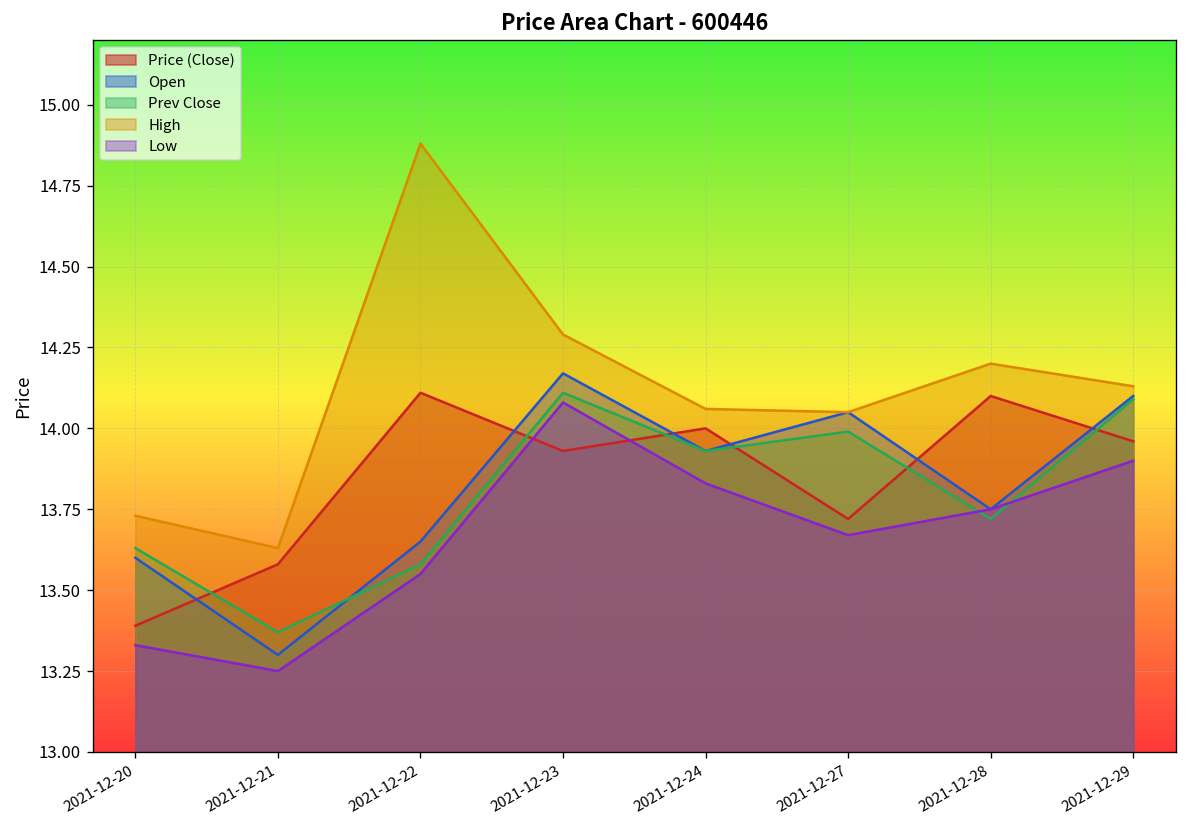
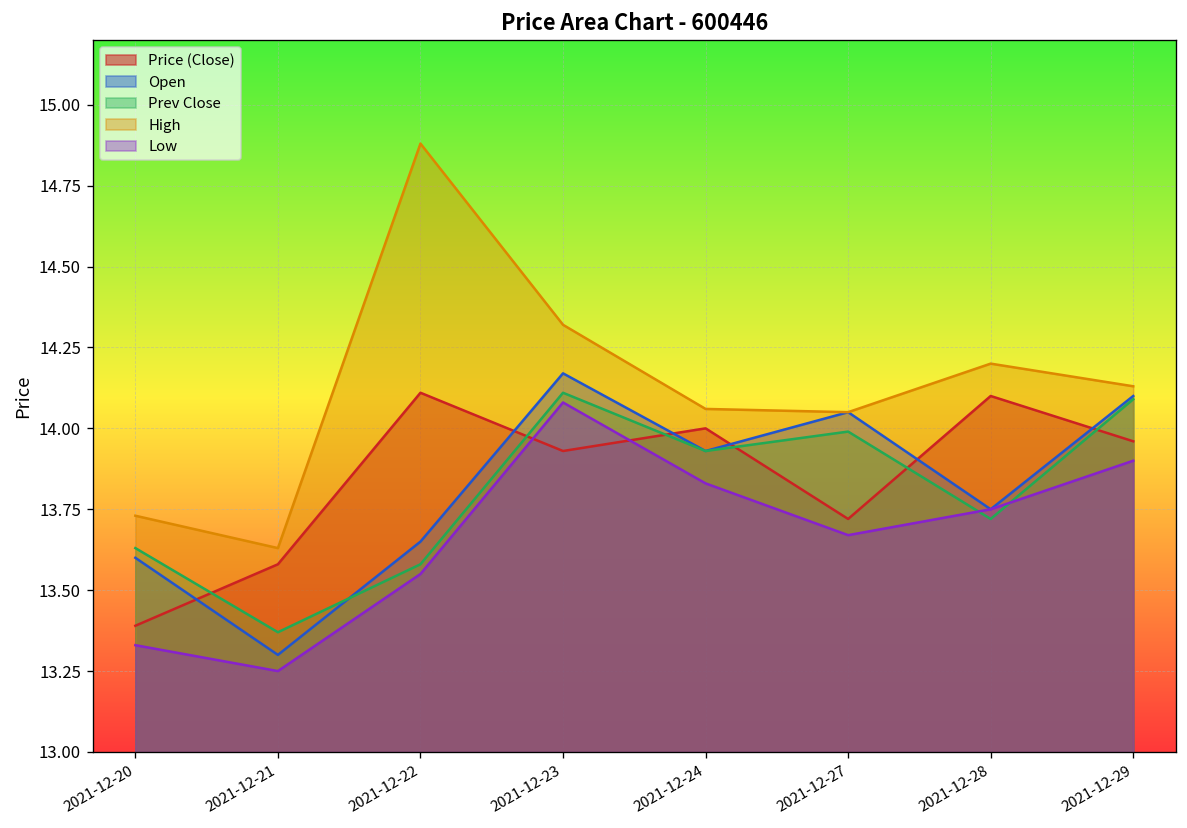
  {
    "Price (Close)": {
      "2021-12-20": 13.39,
      "2021-12-21": 13.58,
      "2021-12-22": 14.11,
      "2021-12-23": 13.93,
      "2021-12-24": 14.00,
      "2021-12-27": 13.72,
      "2021-12-28": 14.10,
      "2021-12-29": 13.96
    },
    "Open": {
      "2021-12-20": 13.60,
      "2021-12-21": 13.30,
      "2021-12-22": 13.65,
      "2021-12-23": 14.17,
      "2021-12-29": 14.10
    },
    "Prev Close": {
      "2021-12-20": 13.63,
      "2021-12-21": 13.37,
      "2021-12-22": 13.58,
      "2021-12-23": 14.11,
      "2021-12-27": 13.99,
      "2021-12-28": 13.72,
      "2021-12-29": 14.09
    },
    "High": {
      "2021-12-20": 13.73,
      "2021-12-21": 13.63,
      "2021-12-22": 14.88,
-     "2021-12-23": 14.29,
+     "2021-12-23": 14.32,
      "2021-12-24": 14.06,
      "2021-12-28": 14.20,
      "2021-12-29": 14.13
    },
    "Low": {
      "2021-12-20": 13.33,
      "2021-12-21": 13.25,
      "2021-12-22": 13.55,
      "2021-12-23": 14.08,
      "2021-12-24": 13.83,
      "2021-12-27": 13.67,
      "2021-12-29": 13.90
    }
  }
